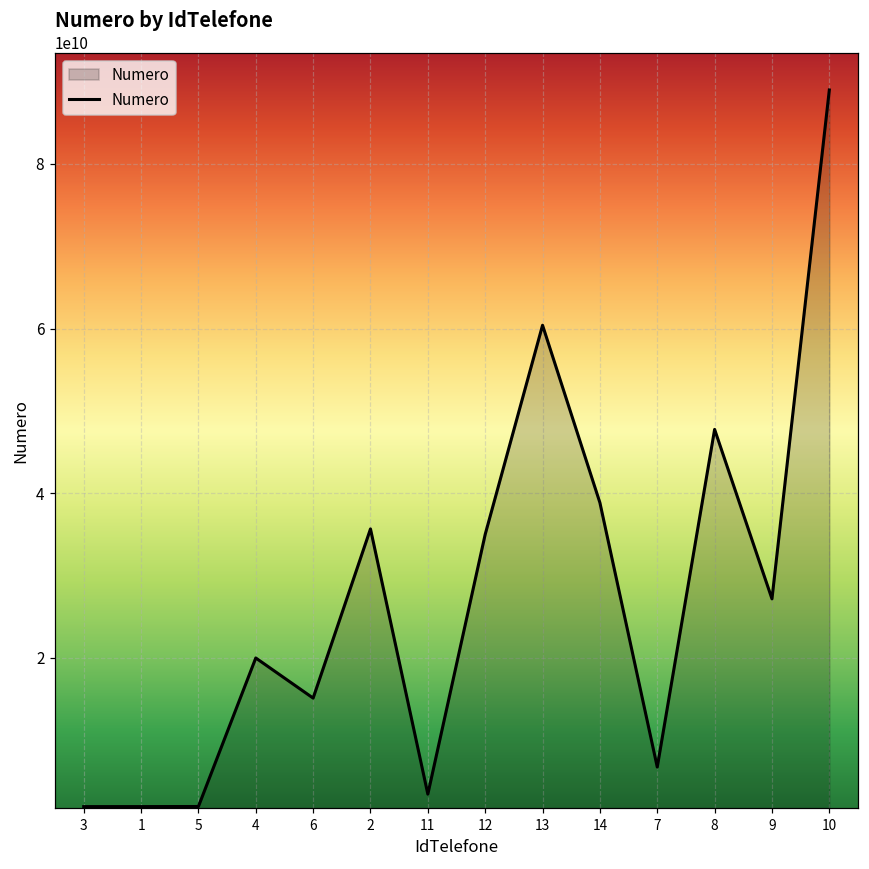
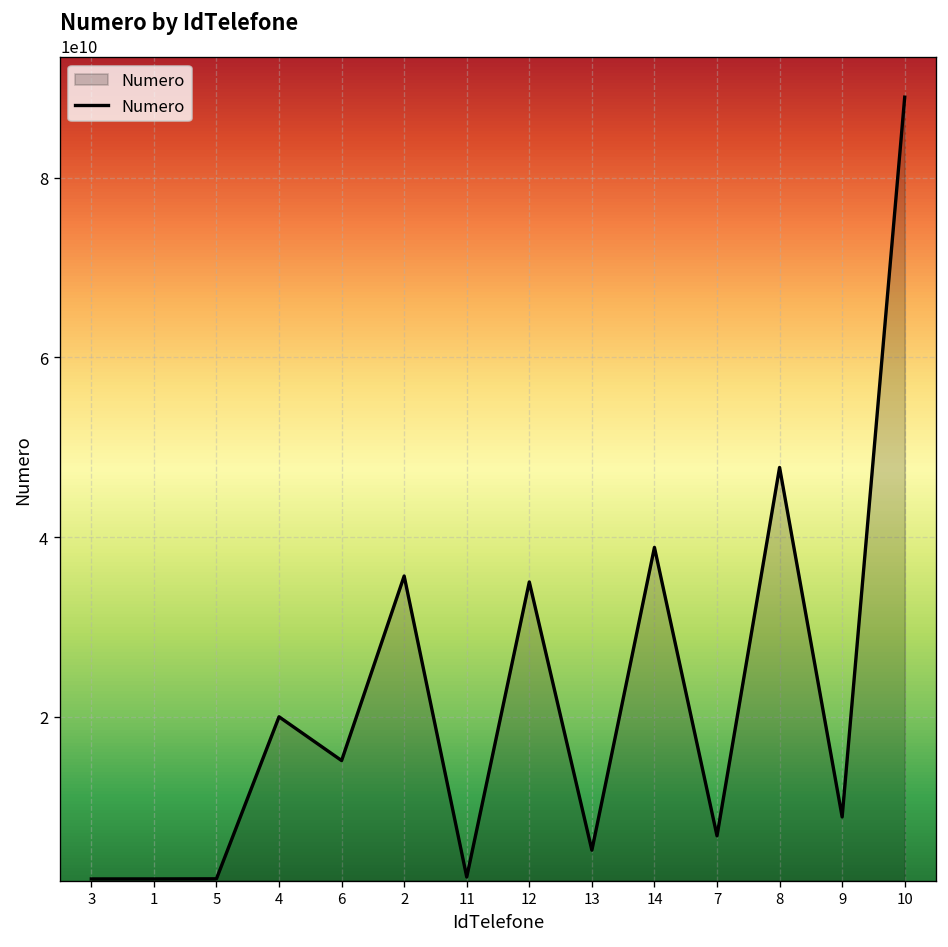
  {
    "3": 2000000000,
    "1": 2000000000,
    "5": 2000000000,
    "4": 20000000000,
    "6": 15000000000,
    "2": 36000000000,
-   "11": 3000000000,
+   "11": 2000000000,
    "12": 35000000000,
-   "13": 60000000000,
+   "13": 5000000000,
    "14": 39000000000,
    "7": 7000000000,
    "8": 48000000000,
-   "9": 27000000000,
+   "9": 9000000000,
    "10": 89000000000
  }
